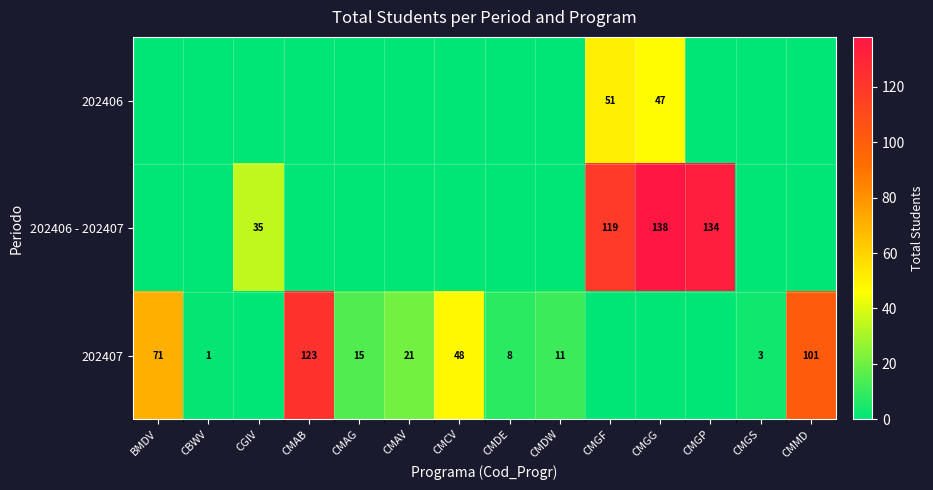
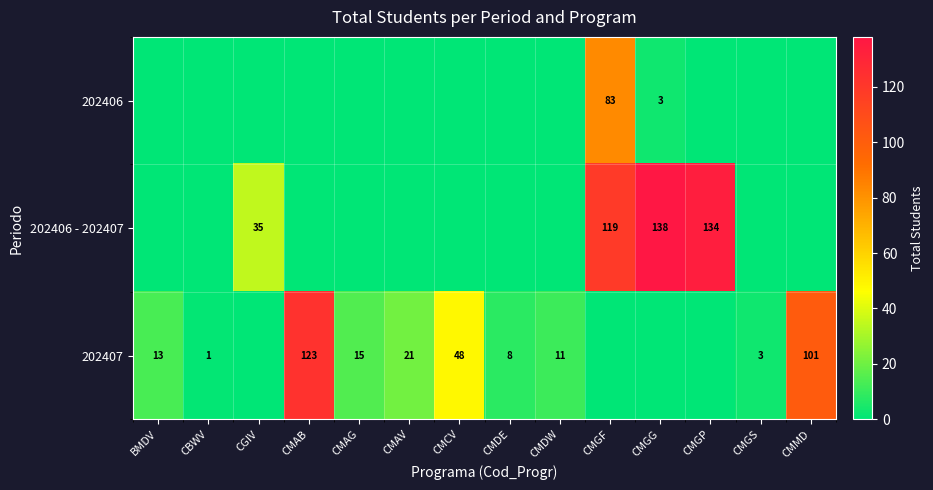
  {
    "202406": {
-     "CMGF": 51,
-     "CMGG": 47
+     "CMGF": 83,
+     "CMGG": 3
    },
    "202406 - 202407": {
      "CGIV": 35,
      "CMGF": 119,
      "CMGG": 138,
      "CMGP": 134
    },
    "202407": {
-     "BMDV": 71,
+     "BMDV": 13,
      "CBWV": 1,
      "CMAB": 123,
      "CMAG": 15,
      "CMAV": 21,
      "CMCV": 48,
      "CMDE": 8,
      "CMDW": 11,
      "CMGS": 3,
      "CMMD": 101
    }
  }
